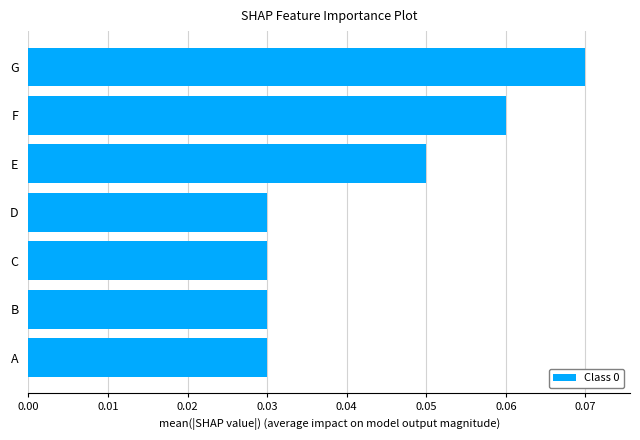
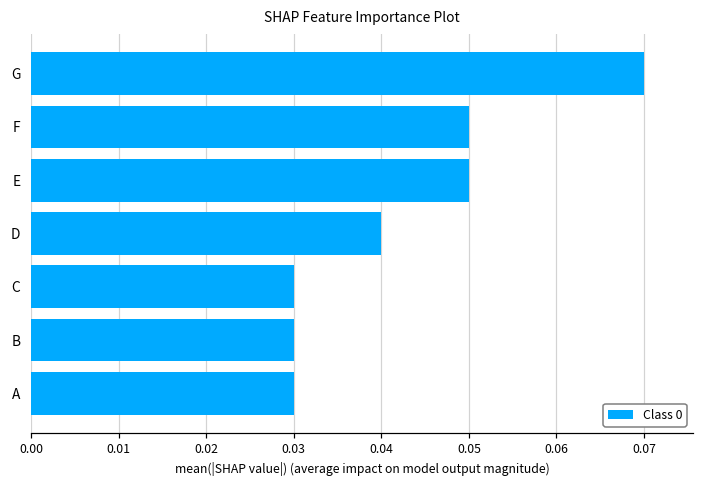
  {
    "G": 0.070,
-   "F": 0.060,
+   "F": 0.050,
    "E": 0.050,
-   "D": 0.030,
+   "D": 0.040,
    "C": 0.030,
    "B": 0.030,
    "A": 0.030
  }
